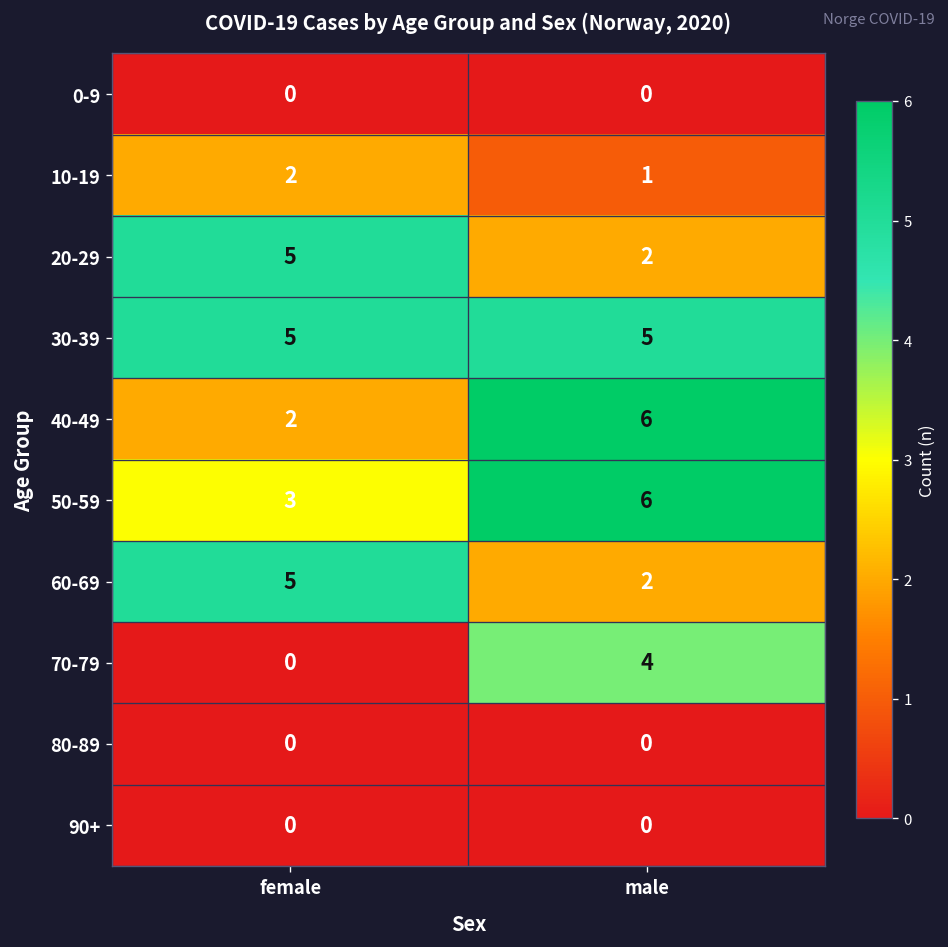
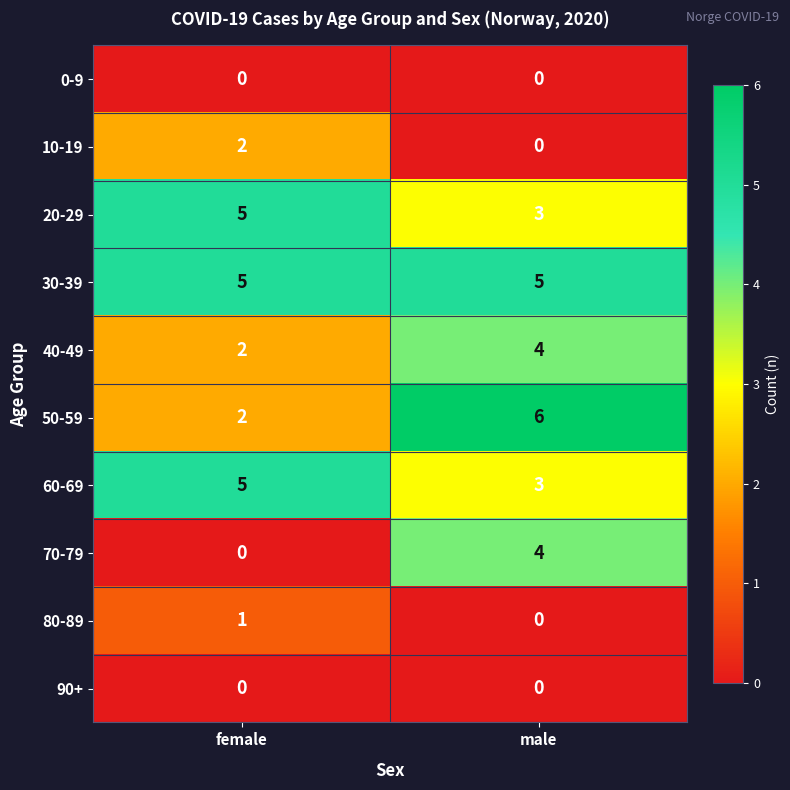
  {
    "0-9": {
      "female": 0,
      "male": 0
    },
    "10-19": {
      "female": 2,
-     "male": 1
+     "male": 0
    },
    "20-29": {
      "female": 5,
-     "male": 2
+     "male": 3
    },
    "30-39": {
      "female": 5,
      "male": 5
    },
    "40-49": {
      "female": 2,
-     "male": 6
+     "male": 4
    },
    "50-59": {
-     "female": 3,
+     "female": 2,
      "male": 6
    },
    "60-69": {
      "female": 5,
-     "male": 2
+     "male": 3
    },
    "70-79": {
      "female": 0,
      "male": 4
    },
    "80-89": {
-     "female": 0,
+     "female": 1,
      "male": 0
    },
    "90+": {
      "female": 0,
      "male": 0
    }
  }
